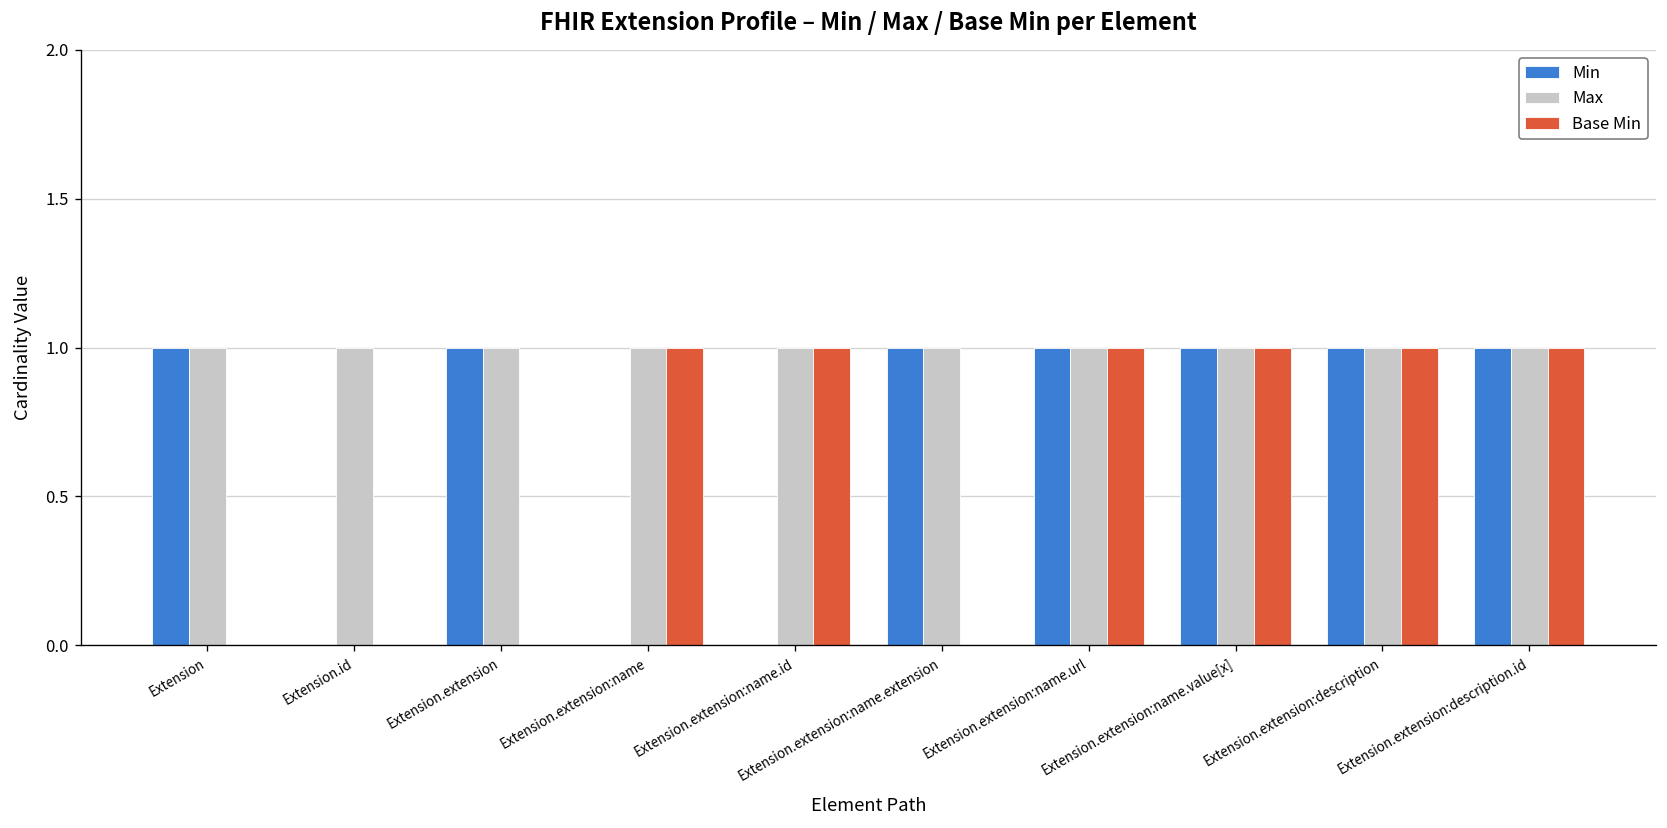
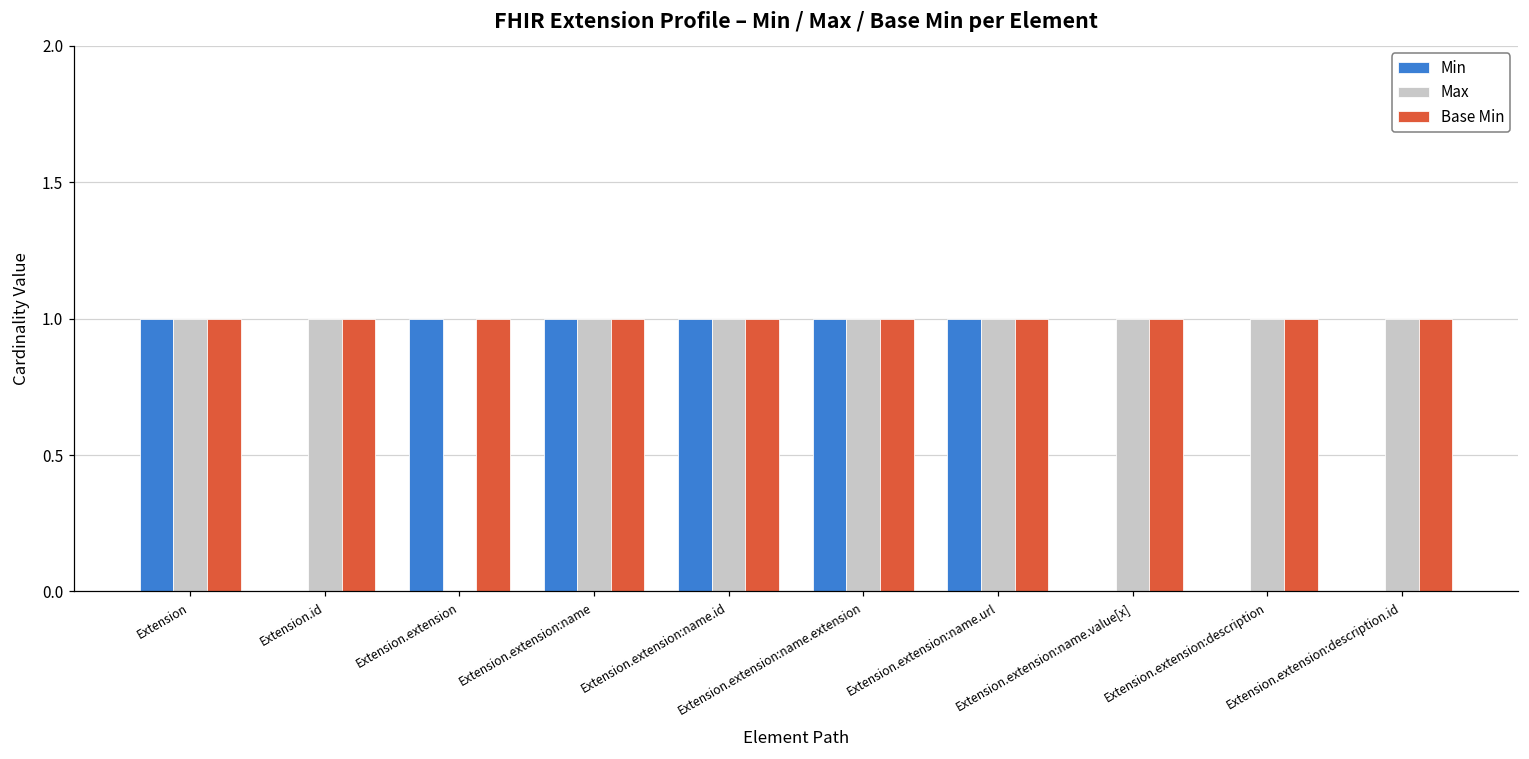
  {
    "Min": {
      "Extension": 1,
      "Extension.id": 0,
      "Extension.extension": 1,
-     "Extension.extension:name": 0,
-     "Extension.extension:name.id": 0,
+     "Extension.extension:name": 1,
+     "Extension.extension:name.id": 1,
      "Extension.extension:name.extension": 1,
      "Extension.extension:name.url": 1,
-     "Extension.extension:name.value[x]": 1,
-     "Extension.extension:description": 1,
-     "Extension.extension:description.id": 1
+     "Extension.extension:name.value[x]": 0,
+     "Extension.extension:description": 0,
+     "Extension.extension:description.id": 0
    },
    "Max": {
      "Extension": 1,
      "Extension.id": 1,
-     "Extension.extension": 1,
+     "Extension.extension": 0,
      "Extension.extension:name": 1,
      "Extension.extension:name.id": 1,
      "Extension.extension:name.extension": 1,
      "Extension.extension:name.url": 1,
      "Extension.extension:name.value[x]": 1,
      "Extension.extension:description": 1,
      "Extension.extension:description.id": 1
    },
    "Base Min": {
-     "Extension": 0,
-     "Extension.id": 0,
-     "Extension.extension": 0,
+     "Extension": 1,
+     "Extension.id": 1,
+     "Extension.extension": 1,
      "Extension.extension:name": 1,
      "Extension.extension:name.id": 1,
-     "Extension.extension:name.extension": 0,
+     "Extension.extension:name.extension": 1,
      "Extension.extension:name.url": 1,
      "Extension.extension:name.value[x]": 1,
      "Extension.extension:description": 1,
      "Extension.extension:description.id": 1
    }
  }
